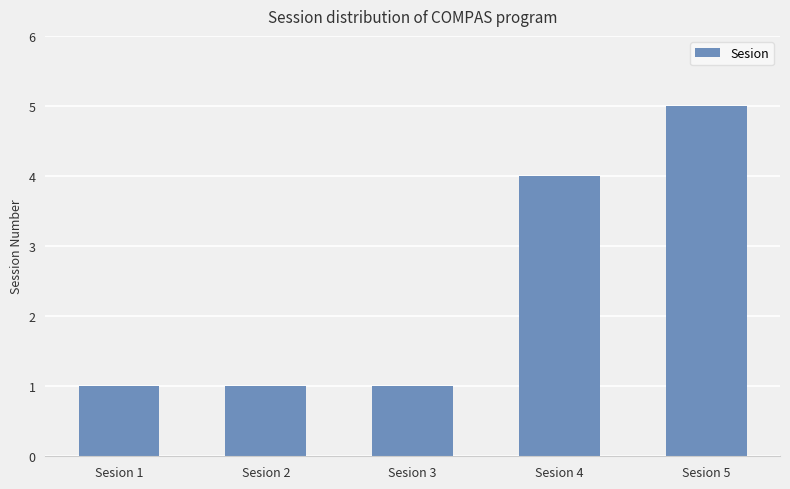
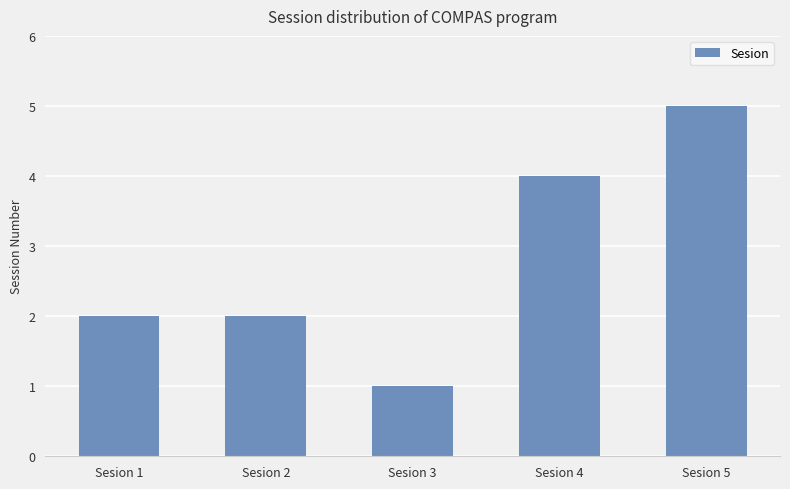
  {
-   "Sesion 1": 1,
-   "Sesion 2": 1,
+   "Sesion 1": 2,
+   "Sesion 2": 2,
    "Sesion 3": 1,
    "Sesion 4": 4,
    "Sesion 5": 5
  }
